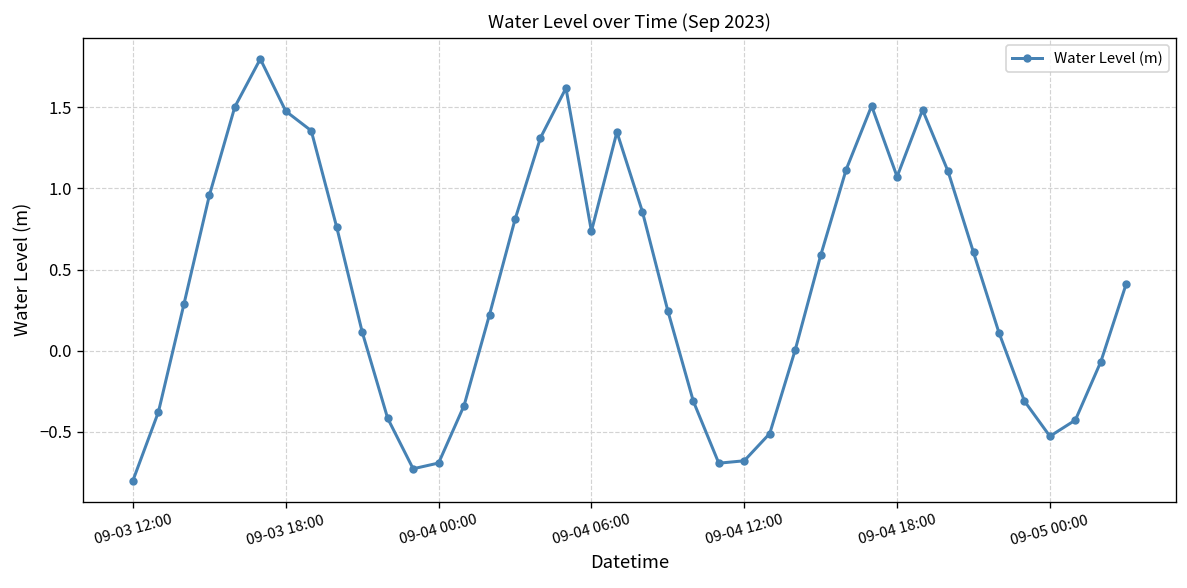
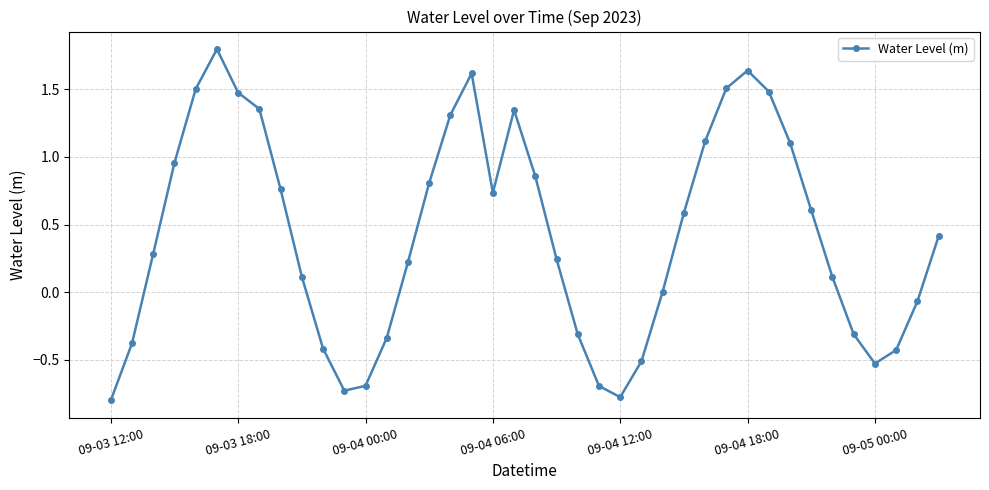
  {
    "09-03 12:00": -0.80,
    "09-03 18:00": 1.48,
    "09-04 00:00": -0.69,
    "09-04 06:00": 0.74,
-   "09-04 12:00": -0.68,
-   "09-04 18:00": 1.07,
+   "09-04 12:00": -0.78,
+   "09-04 18:00": 1.64,
    "09-05 00:00": -0.53
  }
